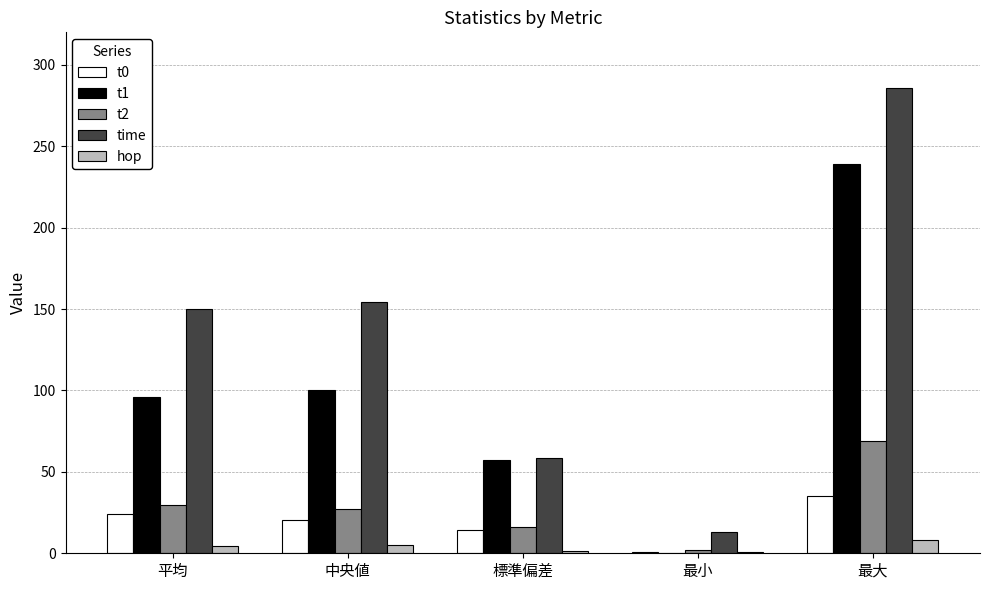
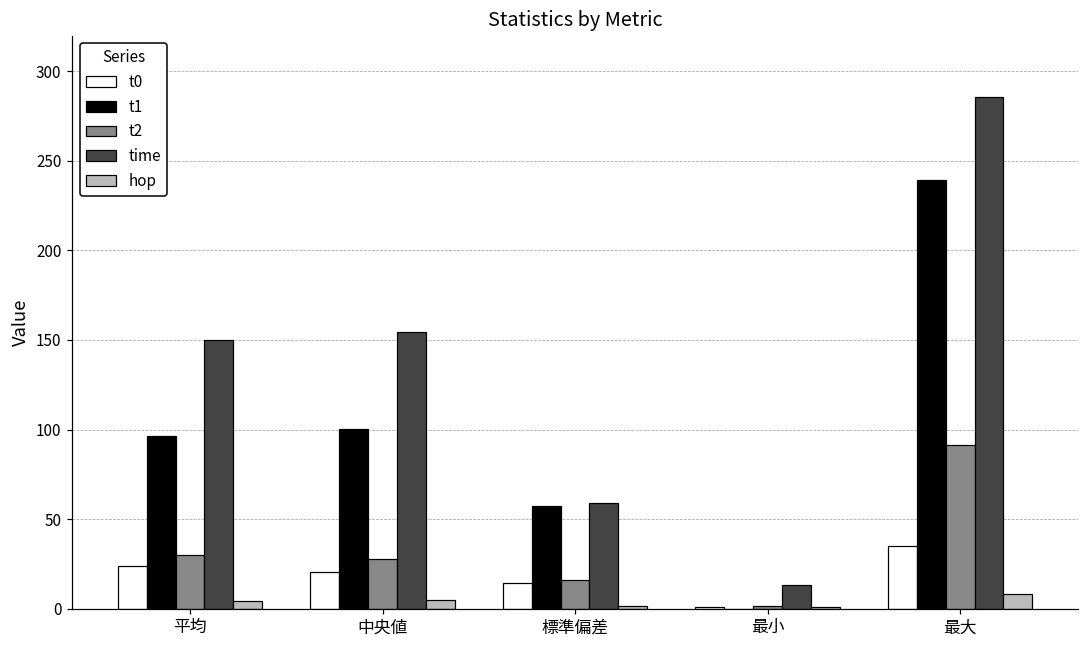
  {
    "t0": {
      "平均": 24,
      "中央値": 21,
      "標準偏差": 14,
      "最大": 35
    },
    "t1": {
      "平均": 96,
      "中央値": 100,
      "標準偏差": 57,
      "最小": 0,
      "最大": 239
    },
    "t2": {
      "平均": 30,
      "中央値": 27,
      "標準偏差": 16,
      "最小": 2,
-     "最大": 69
+     "最大": 91
    },
    "time": {
      "平均": 150,
      "中央値": 154,
      "標準偏差": 59,
      "最小": 13,
      "最大": 286
    },
    "hop": {
      "平均": 4,
      "中央値": 5,
      "標準偏差": 2,
      "最大": 8
    }
  }
